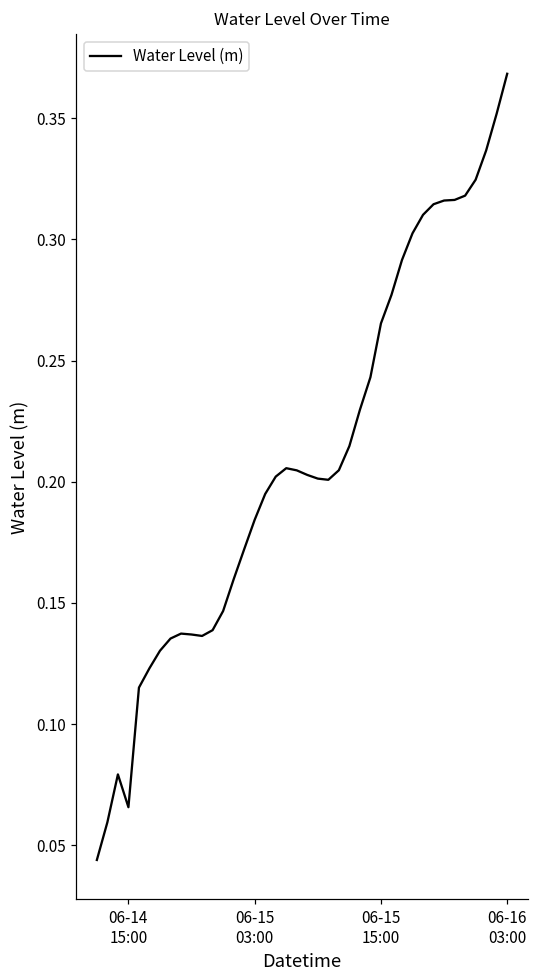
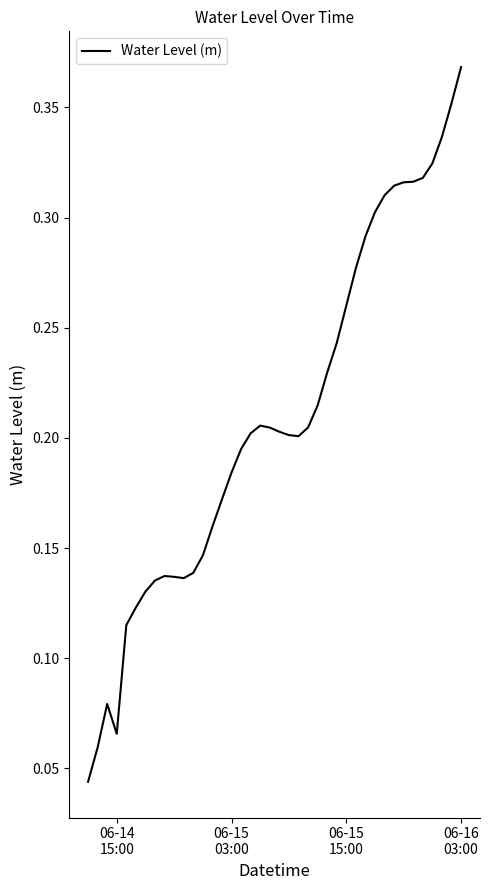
  {
    "06-14 15:00": 0.066,
    "06-15 03:00": 0.184,
-   "06-15 15:00": 0.265,
+   "06-15 15:00": 0.260,
    "06-16 03:00": 0.368
  }
